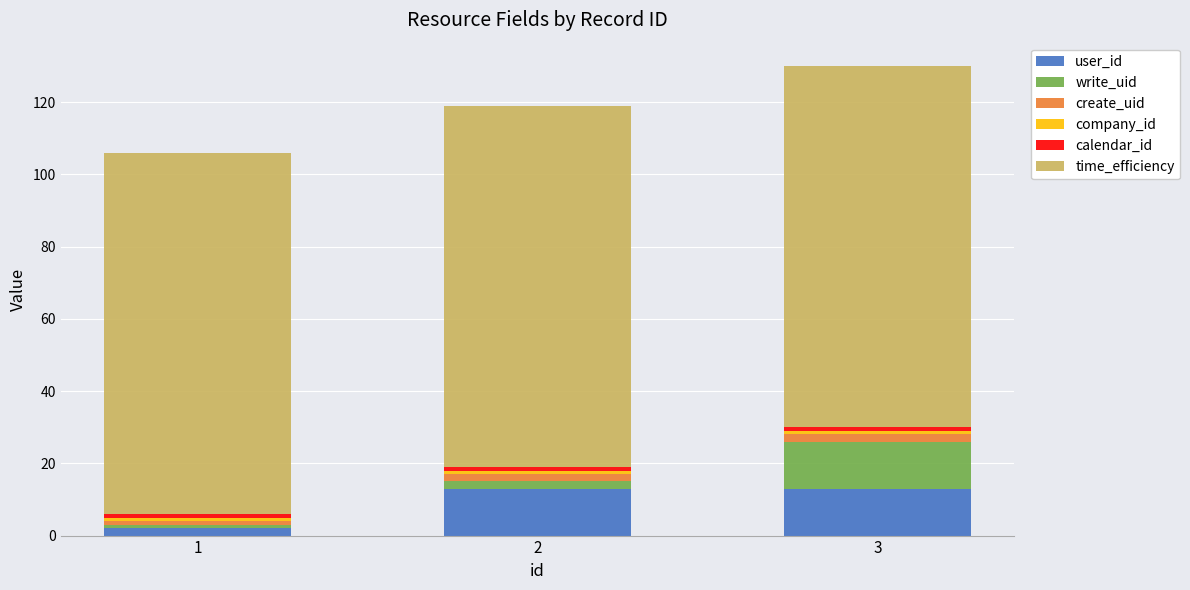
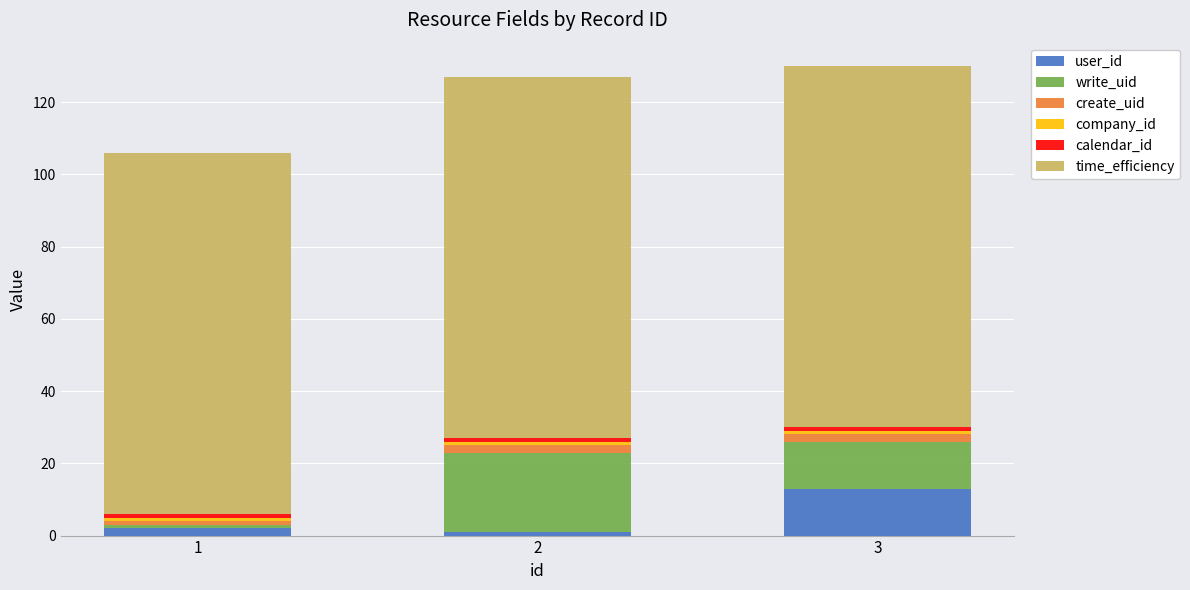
  {
    "user_id": {
      "1": 2,
-     "2": 13,
+     "2": 1,
      "3": 13
    },
    "write_uid": {
      "1": 1,
-     "2": 2,
+     "2": 22,
      "3": 13
    },
    "create_uid": {
      "1": 1,
      "2": 2,
      "3": 2
    },
    "company_id": {
      "1": 1,
      "2": 1,
      "3": 1
    },
    "calendar_id": {
      "1": 1,
      "2": 1,
      "3": 1
    },
    "time_efficiency": {
      "1": 100,
      "2": 100,
      "3": 100
    }
  }
